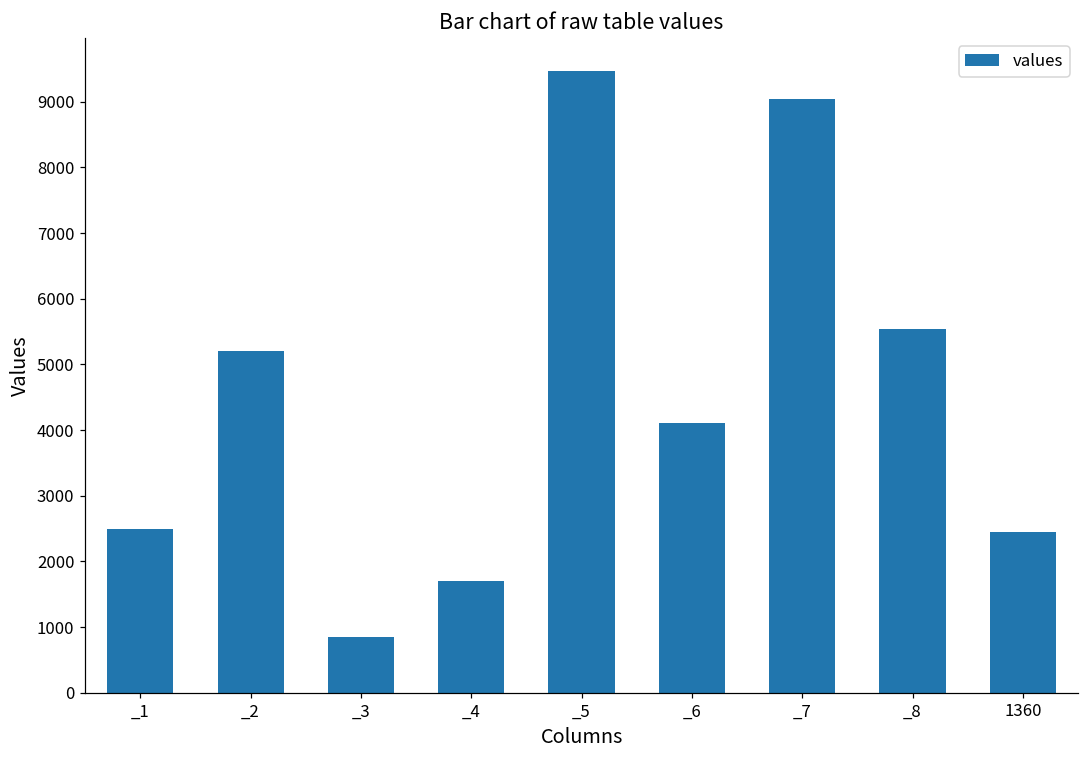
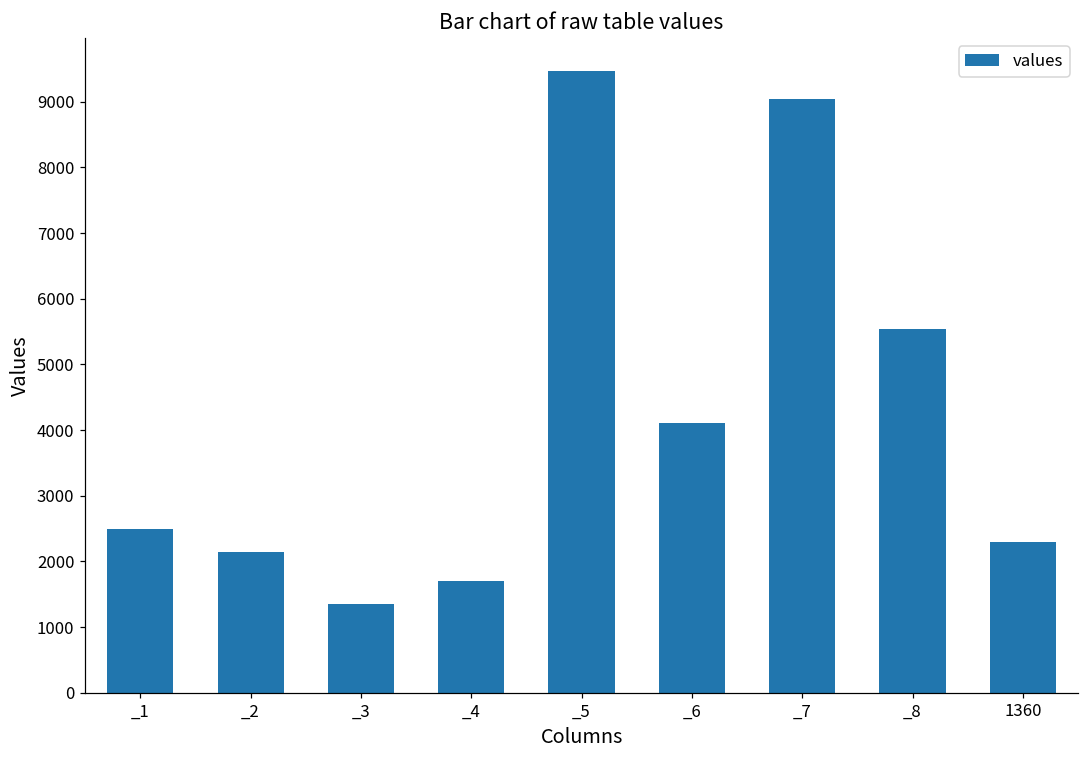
  {
    "_1": 2500,
-   "_2": 5200,
-   "_3": 800,
+   "_2": 2100,
+   "_3": 1300,
    "_4": 1700,
    "_5": 9500,
    "_6": 4100,
    "_7": 9000,
    "_8": 5500,
-   "1360": 2500
+   "1360": 2300
  }
